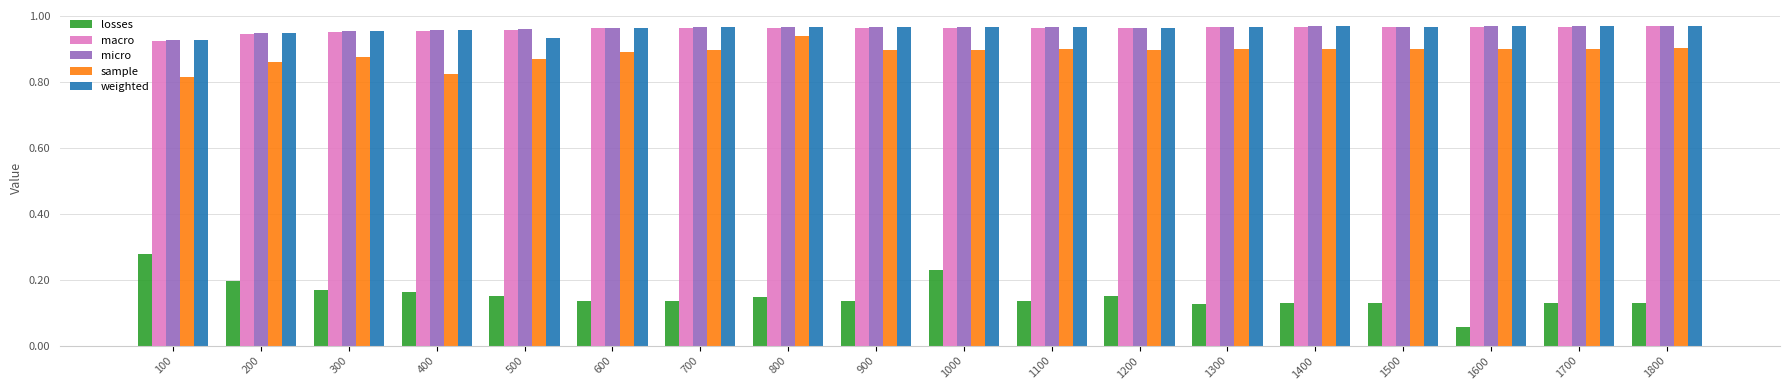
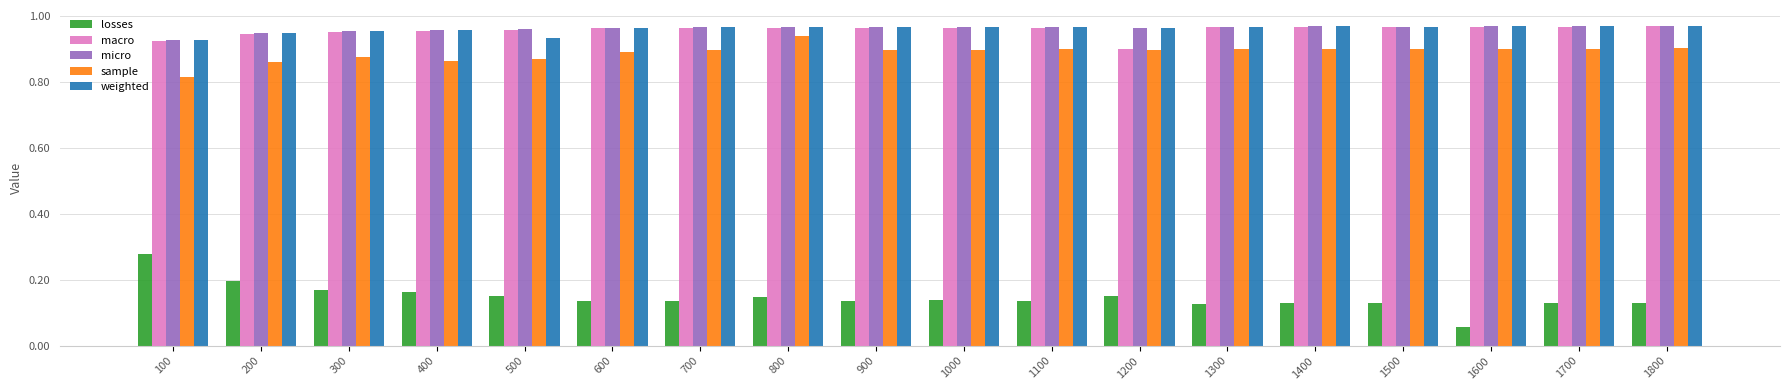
  {
    "losses": {
      "100": 0.28,
      "200": 0.20,
      "300": 0.17,
      "400": 0.16,
      "500": 0.15,
      "600": 0.13,
      "700": 0.14,
      "800": 0.15,
      "900": 0.13,
-     "1000": 0.23,
+     "1000": 0.14,
      "1100": 0.14,
      "1200": 0.15,
      "1300": 0.13,
      "1400": 0.13,
      "1500": 0.13,
      "1600": 0.06,
      "1700": 0.13,
      "1800": 0.13
    },
    "macro": {
      "100": 0.92,
      "200": 0.94,
      "300": 0.95,
      "400": 0.95,
      "500": 0.96,
      "600": 0.96,
      "700": 0.96,
      "800": 0.96,
      "900": 0.96,
      "1000": 0.96,
      "1100": 0.96,
-     "1200": 0.96,
+     "1200": 0.90,
      "1300": 0.96,
      "1400": 0.97,
      "1500": 0.97,
      "1600": 0.97,
      "1700": 0.97,
      "1800": 0.97
    },
    "micro": {
      "100": 0.93,
      "200": 0.95,
      "300": 0.95,
      "400": 0.96,
      "500": 0.96,
      "600": 0.96,
      "700": 0.97,
      "800": 0.96,
      "900": 0.97,
      "1000": 0.97,
      "1100": 0.97,
      "1200": 0.96,
      "1300": 0.97,
      "1400": 0.97,
      "1500": 0.97,
      "1600": 0.97,
      "1700": 0.97,
      "1800": 0.97
    },
    "sample": {
      "100": 0.81,
      "200": 0.86,
      "300": 0.88,
-     "400": 0.82,
+     "400": 0.86,
      "500": 0.87,
      "600": 0.89,
      "700": 0.90,
      "800": 0.94,
      "900": 0.90,
      "1000": 0.90,
      "1100": 0.90,
      "1200": 0.90,
      "1300": 0.90,
      "1400": 0.90,
      "1500": 0.90,
      "1600": 0.90,
      "1700": 0.90,
      "1800": 0.90
    },
    "weighted": {
      "100": 0.93,
      "200": 0.95,
      "300": 0.95,
      "400": 0.96,
      "500": 0.93,
      "600": 0.96,
      "700": 0.97,
      "800": 0.96,
      "900": 0.97,
      "1000": 0.97,
      "1100": 0.97,
      "1200": 0.96,
      "1300": 0.97,
      "1400": 0.97,
      "1500": 0.97,
      "1600": 0.97,
      "1700": 0.97,
      "1800": 0.97
    }
  }
